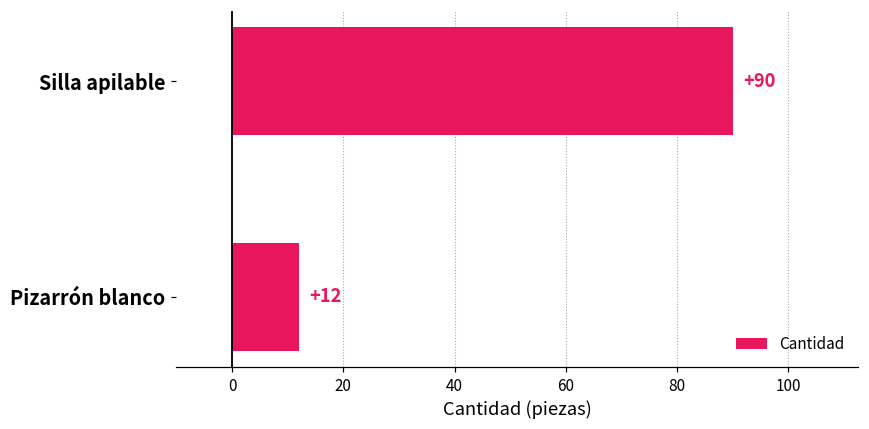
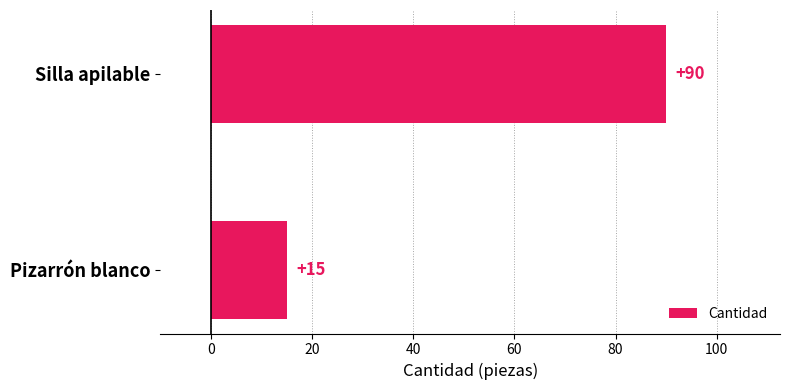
  {
    "Silla apilable": "+90",
-   "Pizarrón blanco": "+12"
+   "Pizarrón blanco": "+15"
  }
